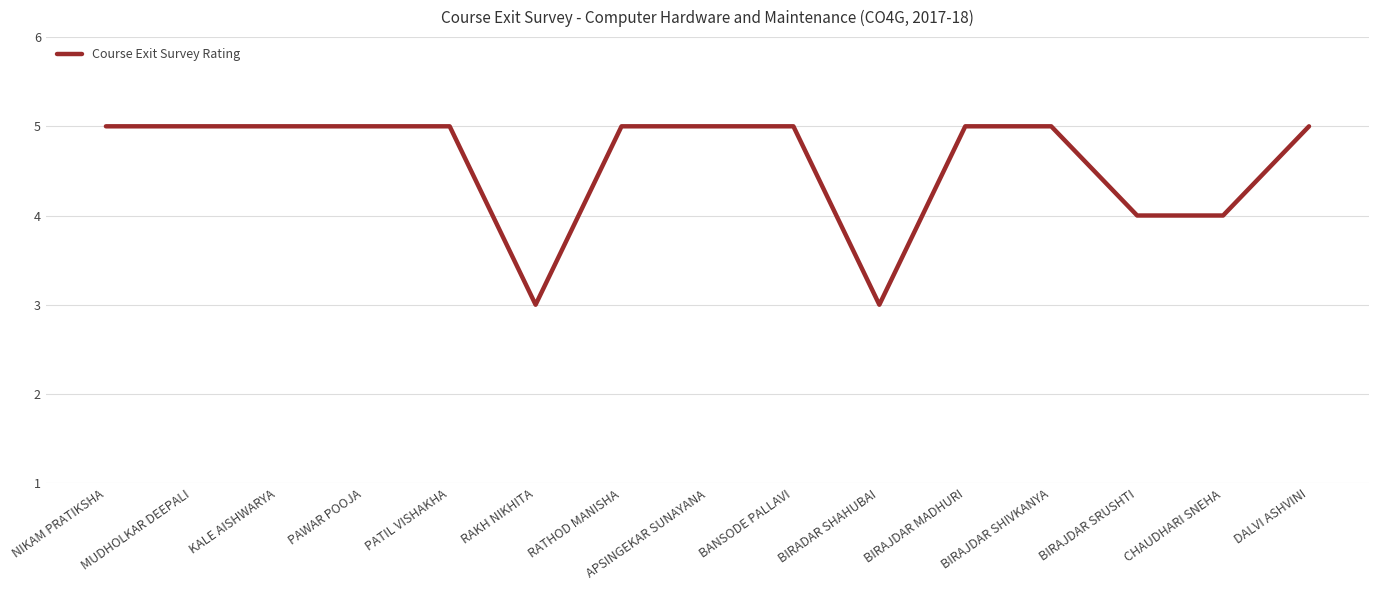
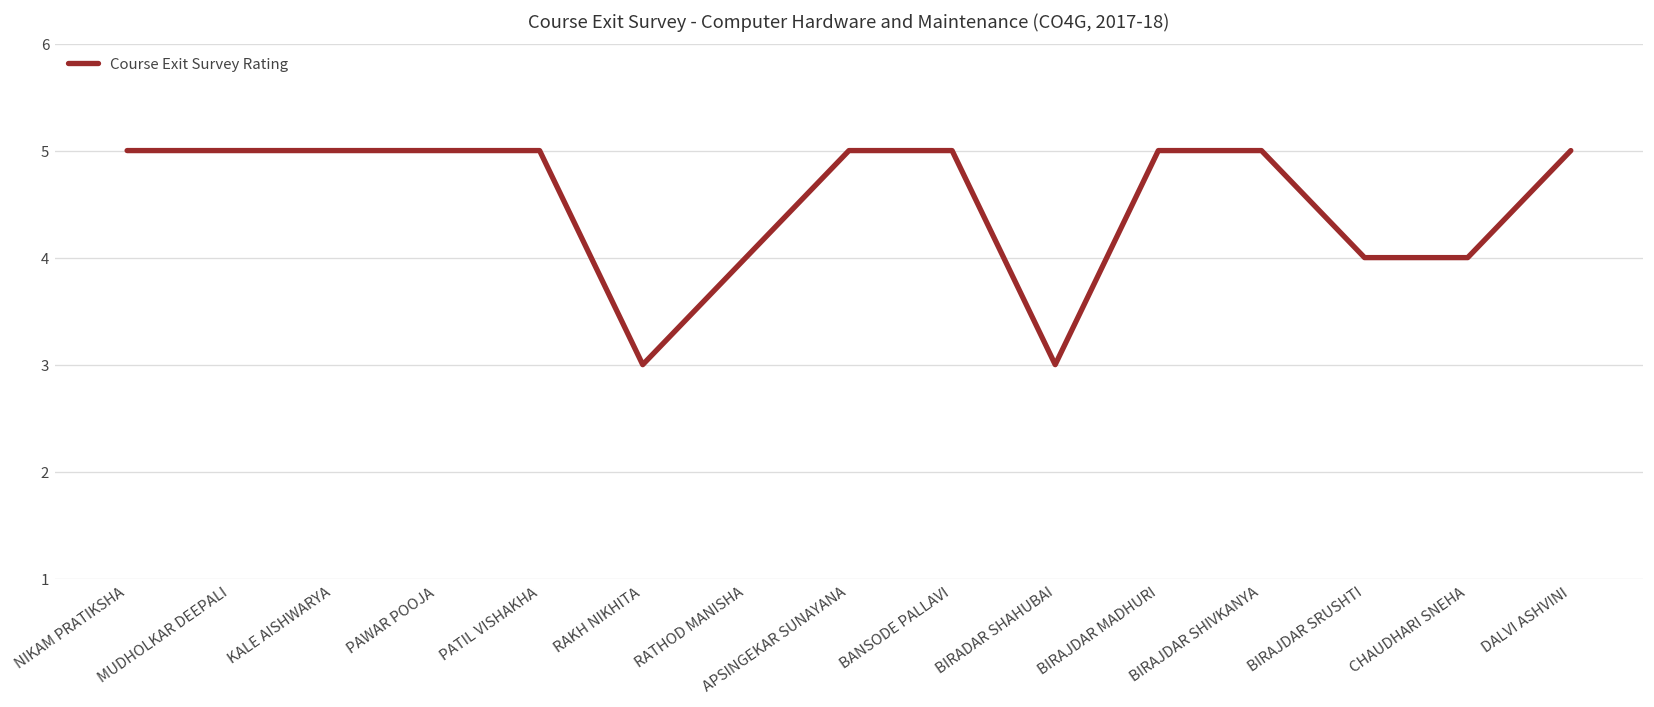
  {
    "NIKAM PRATIKSHA": 5,
    "MUDHOLKAR DEEPALI": 5,
    "KALE AISHWARYA": 5,
    "PAWAR POOJA": 5,
    "PATIL VISHAKHA": 5,
    "RAKH NIKHITA": 3,
-   "RATHOD MANISHA": 5,
+   "RATHOD MANISHA": 4,
    "APSINGEKAR SUNAYANA": 5,
    "BANSODE PALLAVI": 5,
    "BIRADAR SHAHUBAI": 3,
    "BIRAJDAR MADHURI": 5,
    "BIRAJDAR SHIVKANYA": 5,
    "BIRAJDAR SRUSHTI": 4,
    "CHAUDHARI SNEHA": 4,
    "DALVI ASHVINI": 5
  }
